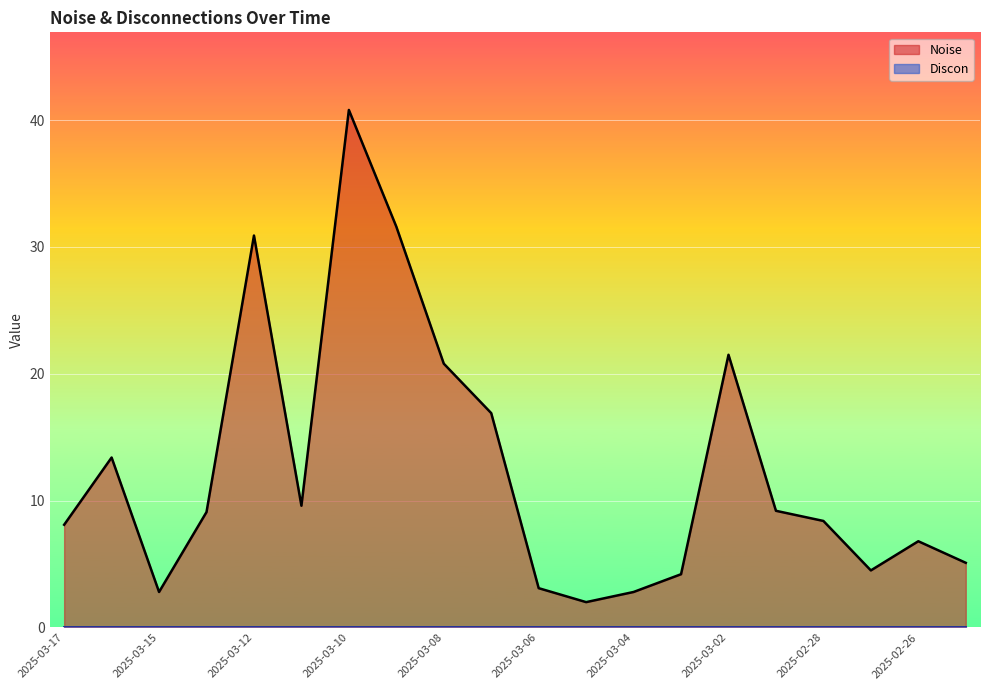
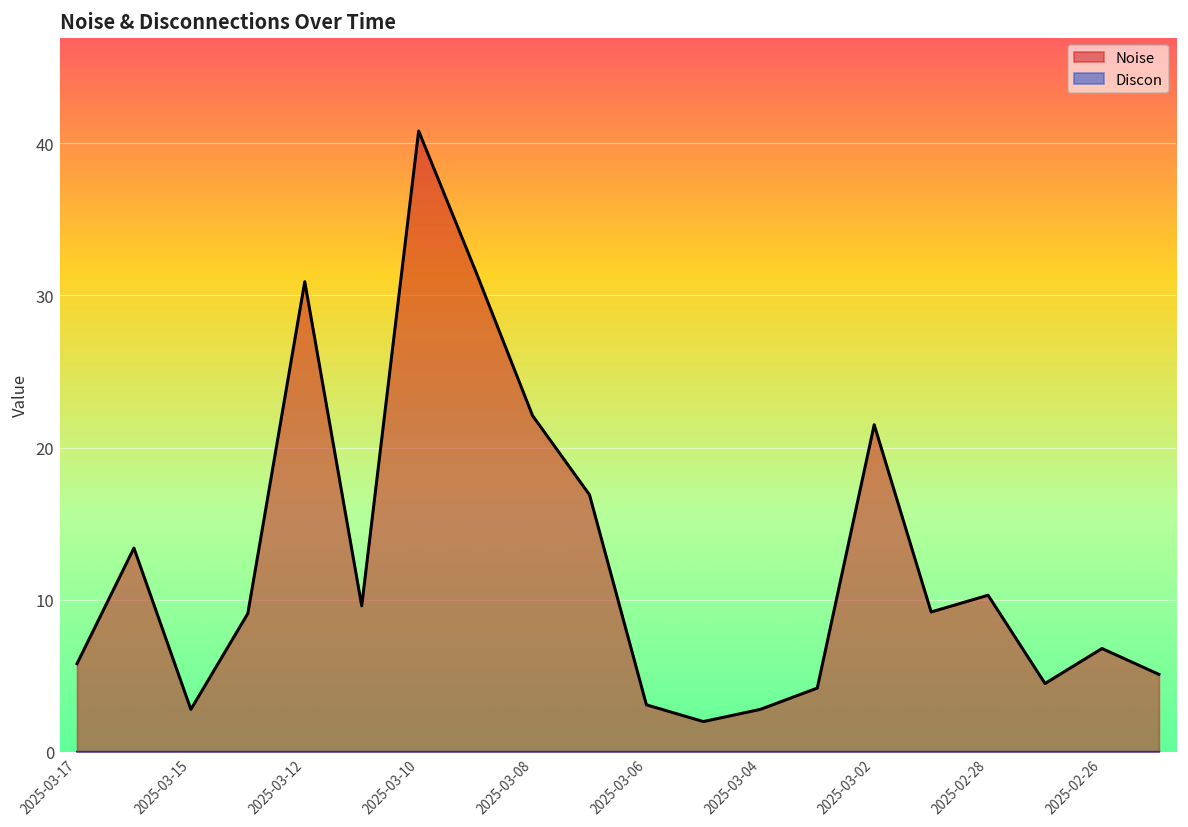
  {
    "Noise": {
-     "2025-03-17": 8.1,
+     "2025-03-17": 5.8,
      "2025-03-15": 2.8,
      "2025-03-12": 30.9,
      "2025-03-10": 40.8,
-     "2025-03-08": 20.8,
+     "2025-03-08": 22.1,
      "2025-03-06": 3.1,
      "2025-03-04": 2.8,
      "2025-03-02": 21.5,
-     "2025-02-28": 8.4,
+     "2025-02-28": 10.3,
      "2025-02-26": 6.8
    },
    "Discon": {
      "2025-03-17": 0.0,
      "2025-03-15": 0.0,
      "2025-03-12": 0.0,
      "2025-03-10": 0.0,
      "2025-03-08": 0.0,
      "2025-03-06": 0.0,
      "2025-03-04": 0.0,
      "2025-03-02": 0.0,
      "2025-02-28": 0.0,
      "2025-02-26": 0.0
    }
  }
